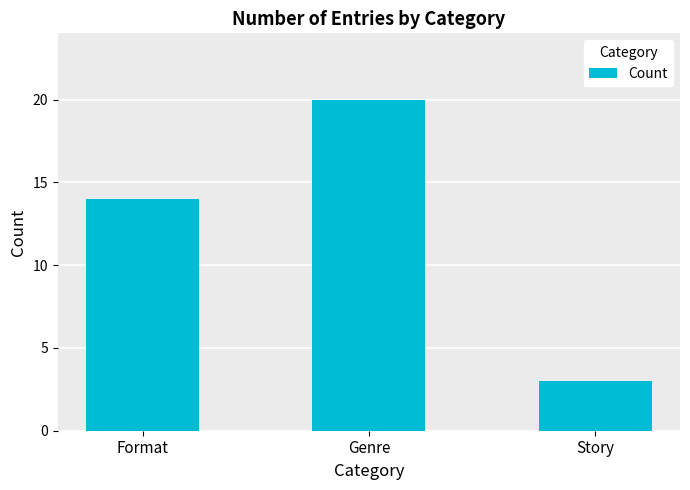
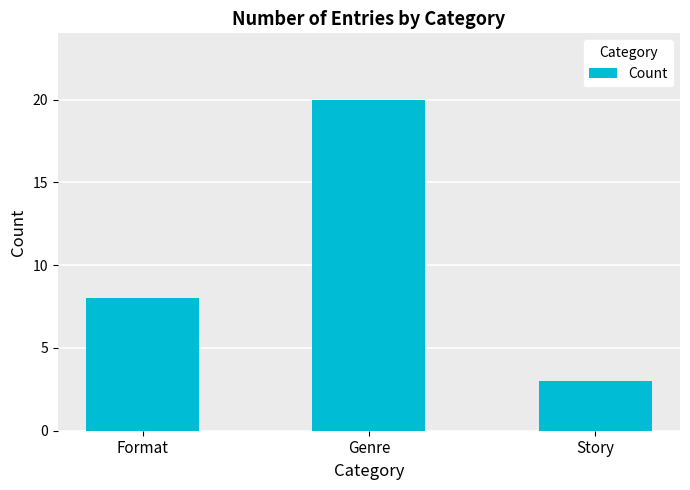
  {
-   "Format": 14,
+   "Format": 8,
    "Genre": 20,
    "Story": 3
  }
